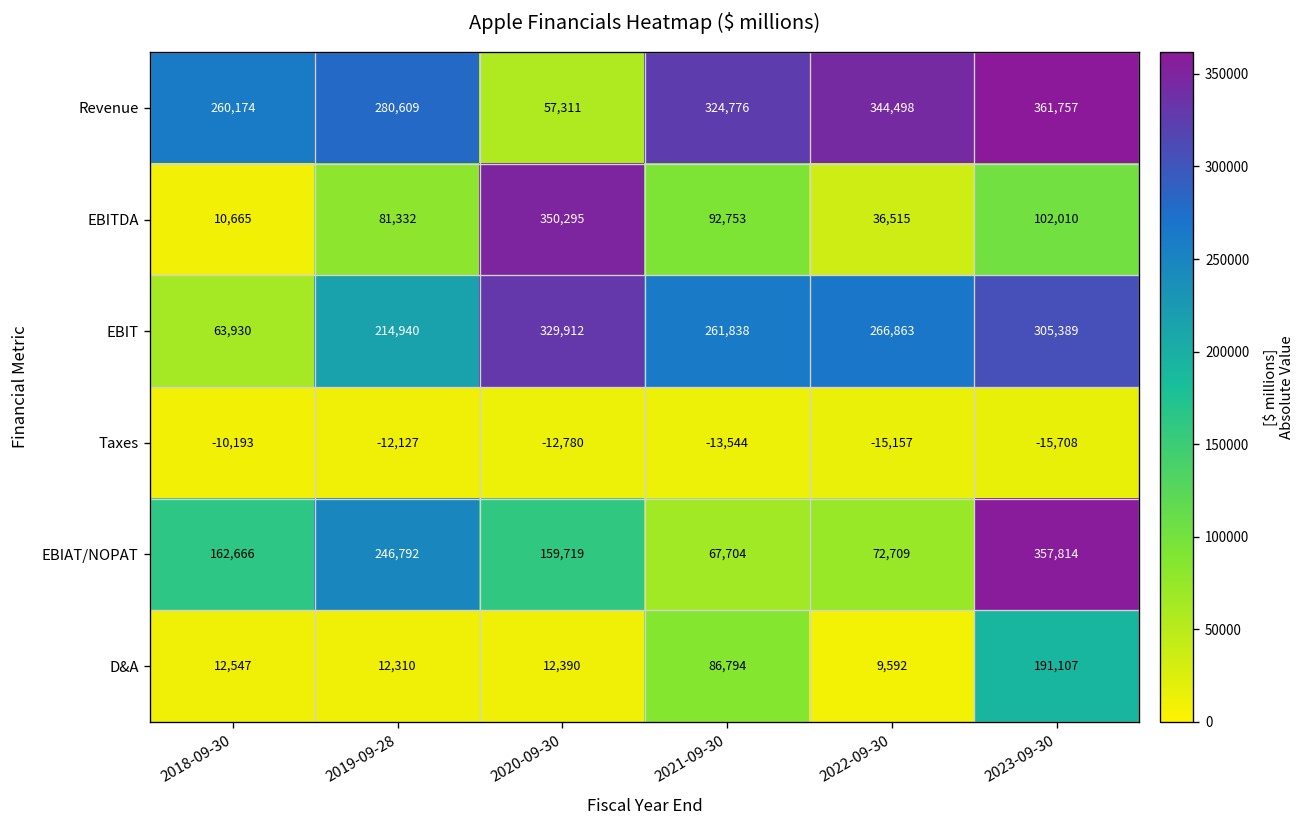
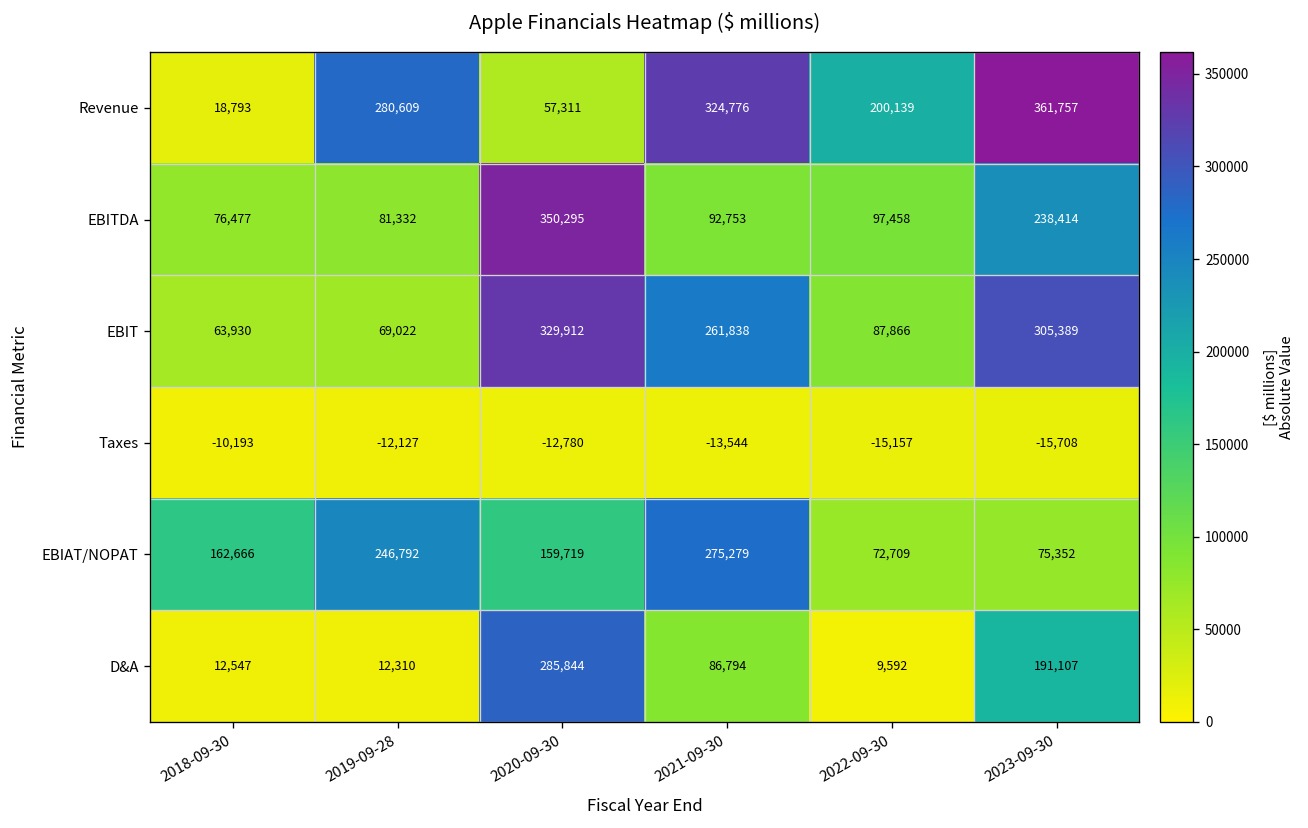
  {
    "Revenue": {
-     "2018-09-30": "260,174",
+     "2018-09-30": "18,793",
      "2019-09-28": "280,609",
      "2020-09-30": "57,311",
      "2021-09-30": "324,776",
-     "2022-09-30": "344,498",
+     "2022-09-30": "200,139",
      "2023-09-30": "361,757"
    },
    "EBITDA": {
-     "2018-09-30": "10,665",
+     "2018-09-30": "76,477",
      "2019-09-28": "81,332",
      "2020-09-30": "350,295",
      "2021-09-30": "92,753",
-     "2022-09-30": "36,515",
-     "2023-09-30": "102,010"
+     "2022-09-30": "97,458",
+     "2023-09-30": "238,414"
    },
    "EBIT": {
      "2018-09-30": "63,930",
-     "2019-09-28": "214,940",
+     "2019-09-28": "69,022",
      "2020-09-30": "329,912",
      "2021-09-30": "261,838",
-     "2022-09-30": "266,863",
+     "2022-09-30": "87,866",
      "2023-09-30": "305,389"
    },
    "Taxes": {
      "2018-09-30": "-10,193",
      "2019-09-28": "-12,127",
      "2020-09-30": "-12,780",
      "2021-09-30": "-13,544",
      "2022-09-30": "-15,157",
      "2023-09-30": "-15,708"
    },
    "EBIAT/NOPAT": {
      "2018-09-30": "162,666",
      "2019-09-28": "246,792",
      "2020-09-30": "159,719",
-     "2021-09-30": "67,704",
+     "2021-09-30": "275,279",
      "2022-09-30": "72,709",
-     "2023-09-30": "357,814"
+     "2023-09-30": "75,352"
    },
    "D&A": {
      "2018-09-30": "12,547",
      "2019-09-28": "12,310",
-     "2020-09-30": "12,390",
+     "2020-09-30": "285,844",
      "2021-09-30": "86,794",
      "2022-09-30": "9,592",
      "2023-09-30": "191,107"
    }
  }
